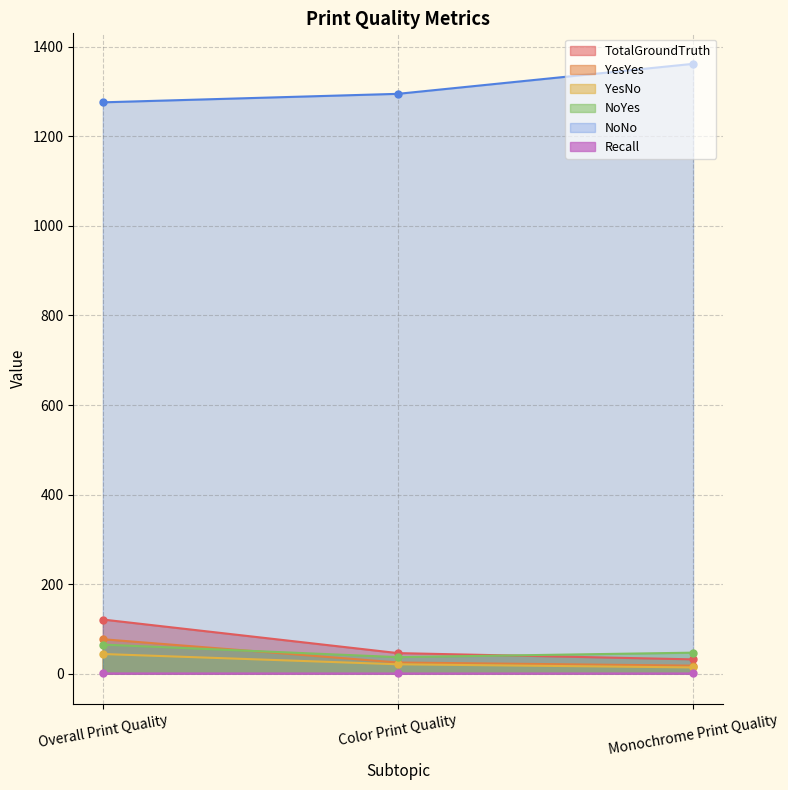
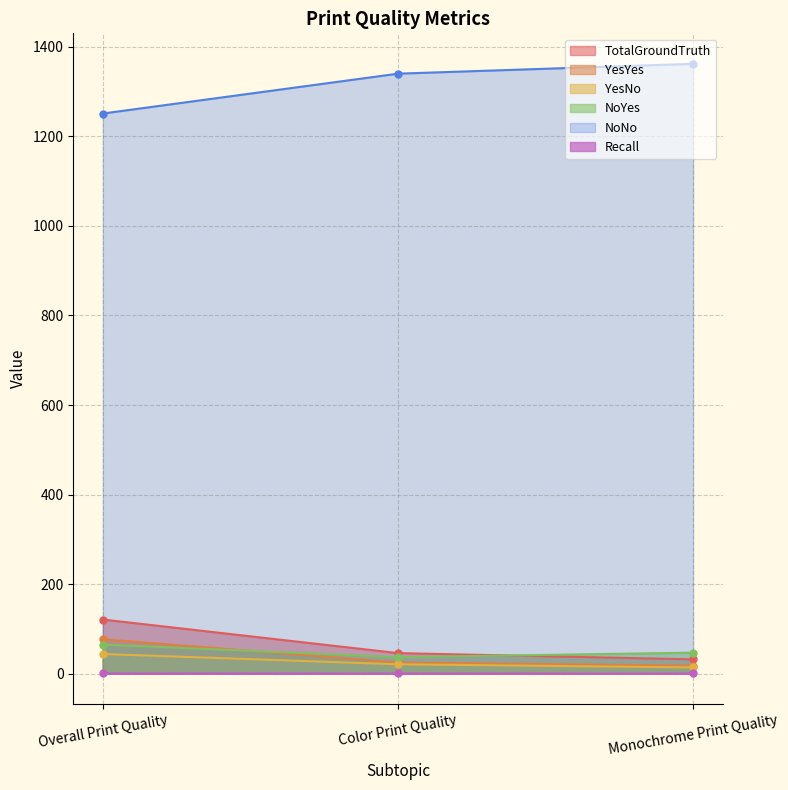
  {
    "NoYes": {
      "Overall Print Quality": 70,
      "Color Print Quality": 40,
      "Monochrome Print Quality": 50
    },
    "NoNo": {
-     "Overall Print Quality": 1280,
-     "Color Print Quality": 1300
+     "Overall Print Quality": 1250,
+     "Color Print Quality": 1340
    },
    "Recall": {
      "Overall Print Quality": 0,
      "Color Print Quality": 0,
      "Monochrome Print Quality": 0
    }
  }
